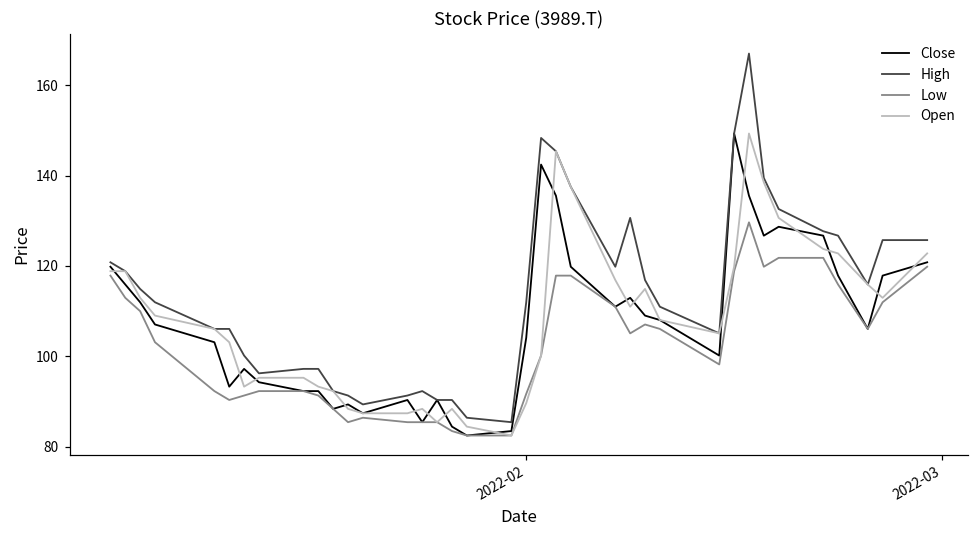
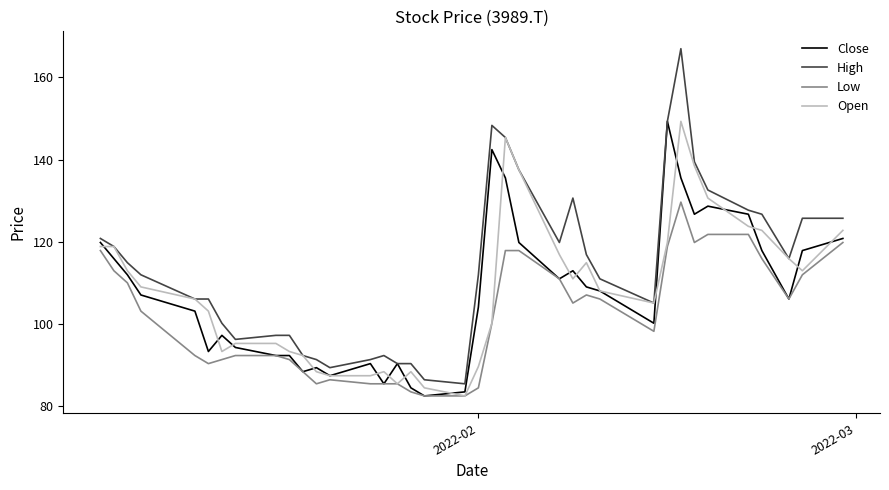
  {
    "Close": {
      "2022-02": 104
    },
    "High": {
      "2022-02": 112
    },
    "Low": {
-     "2022-02": 92
+     "2022-02": 84
    },
    "Open": {
      "2022-02": 90
    }
  }
